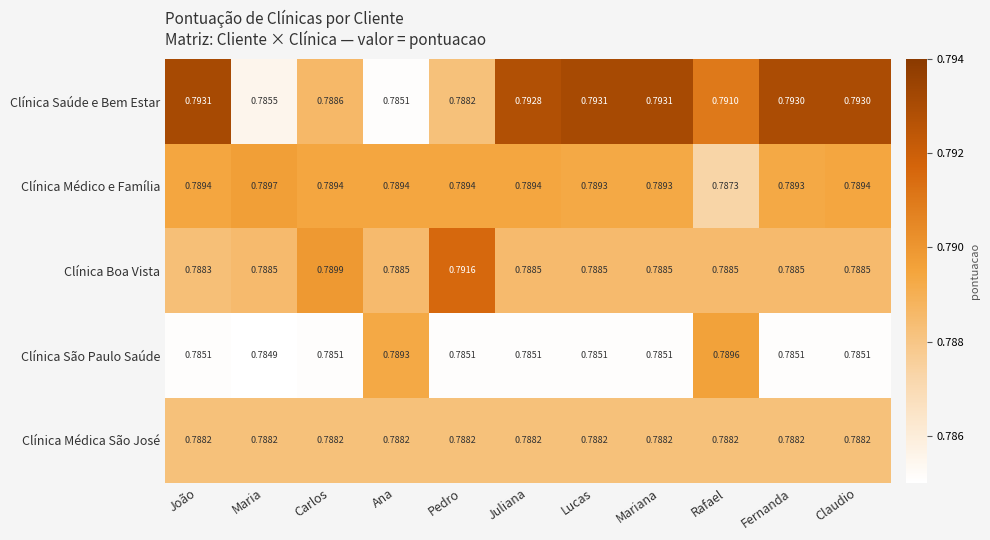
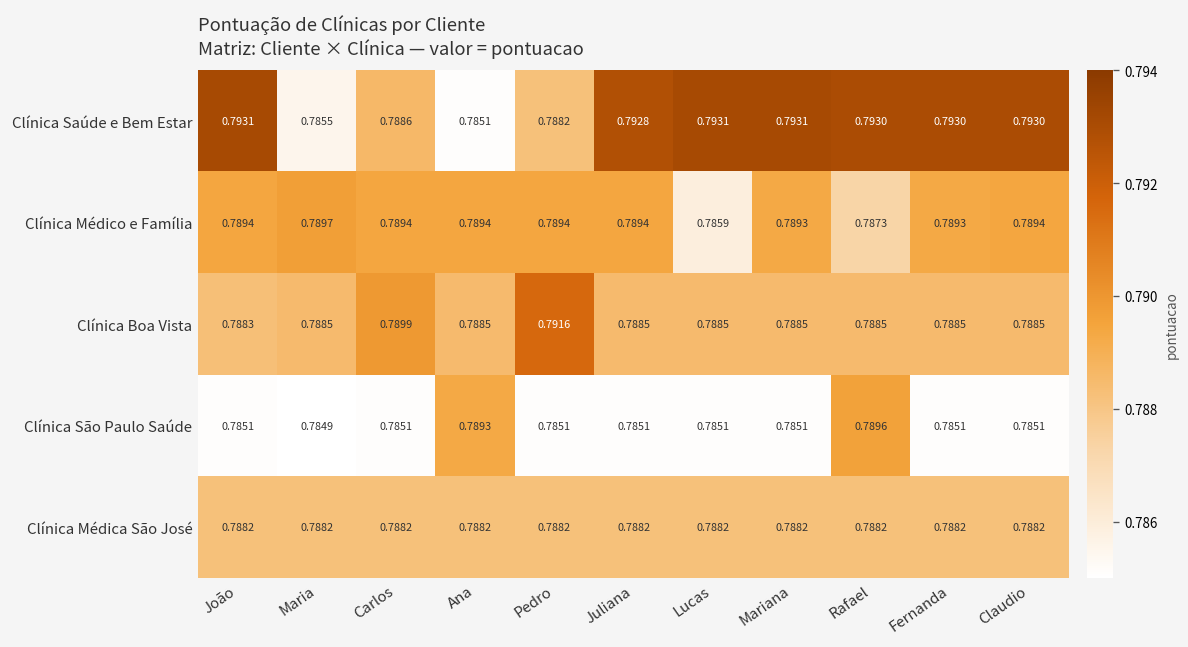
  {
    "Clínica Saúde e Bem Estar": {
      "João": 0.7931,
      "Maria": 0.7855,
      "Carlos": 0.7886,
      "Ana": 0.7851,
      "Pedro": 0.7882,
      "Juliana": 0.7928,
      "Lucas": 0.7931,
      "Mariana": 0.7931,
-     "Rafael": 0.7910,
+     "Rafael": 0.7930,
      "Fernanda": 0.7930,
      "Claudio": 0.7930
    },
    "Clínica Médico e Família": {
      "João": 0.7894,
      "Maria": 0.7897,
      "Carlos": 0.7894,
      "Ana": 0.7894,
      "Pedro": 0.7894,
      "Juliana": 0.7894,
-     "Lucas": 0.7893,
+     "Lucas": 0.7859,
      "Mariana": 0.7893,
      "Rafael": 0.7873,
      "Fernanda": 0.7893,
      "Claudio": 0.7894
    },
    "Clínica Boa Vista": {
      "João": 0.7883,
      "Maria": 0.7885,
      "Carlos": 0.7899,
      "Ana": 0.7885,
      "Pedro": 0.7916,
      "Juliana": 0.7885,
      "Lucas": 0.7885,
      "Mariana": 0.7885,
      "Rafael": 0.7885,
      "Fernanda": 0.7885,
      "Claudio": 0.7885
    },
    "Clínica São Paulo Saúde": {
      "João": 0.7851,
      "Maria": 0.7849,
      "Carlos": 0.7851,
      "Ana": 0.7893,
      "Pedro": 0.7851,
      "Juliana": 0.7851,
      "Lucas": 0.7851,
      "Mariana": 0.7851,
      "Rafael": 0.7896,
      "Fernanda": 0.7851,
      "Claudio": 0.7851
    },
    "Clínica Médica São José": {
      "João": 0.7882,
      "Maria": 0.7882,
      "Carlos": 0.7882,
      "Ana": 0.7882,
      "Pedro": 0.7882,
      "Juliana": 0.7882,
      "Lucas": 0.7882,
      "Mariana": 0.7882,
      "Rafael": 0.7882,
      "Fernanda": 0.7882,
      "Claudio": 0.7882
    }
  }
